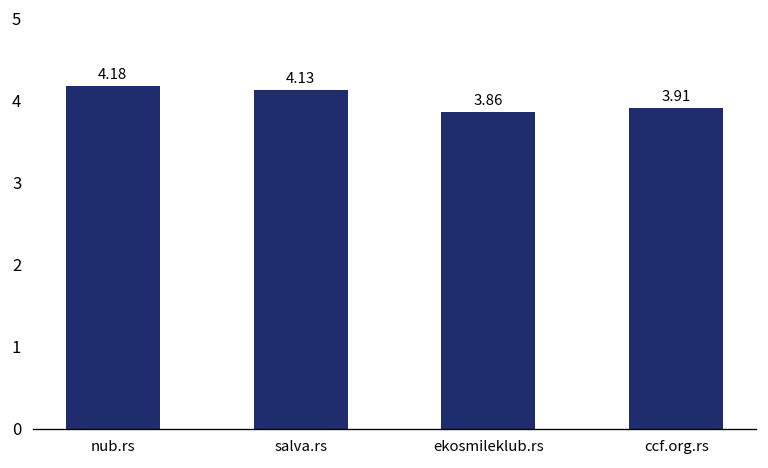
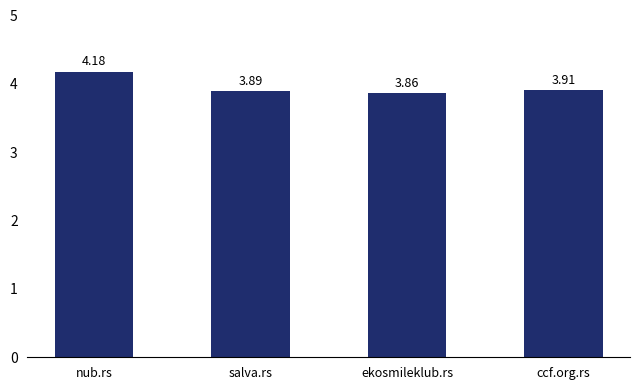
  {
    "nub.rs": 4.18,
-   "salva.rs": 4.13,
+   "salva.rs": 3.89,
    "ekosmileklub.rs": 3.86,
    "ccf.org.rs": 3.91
  }
